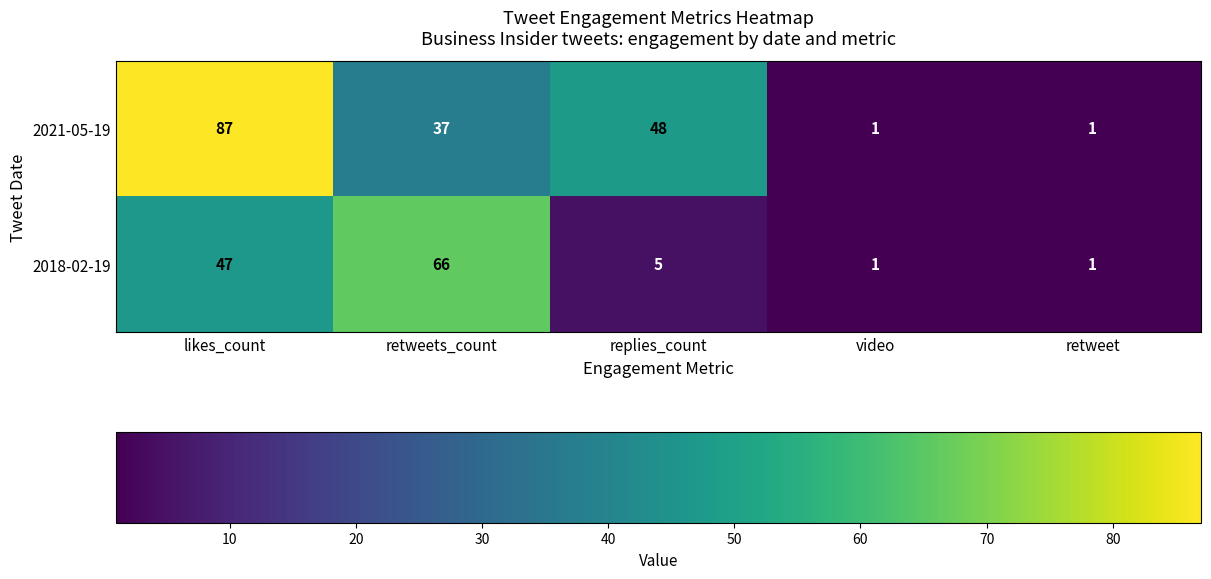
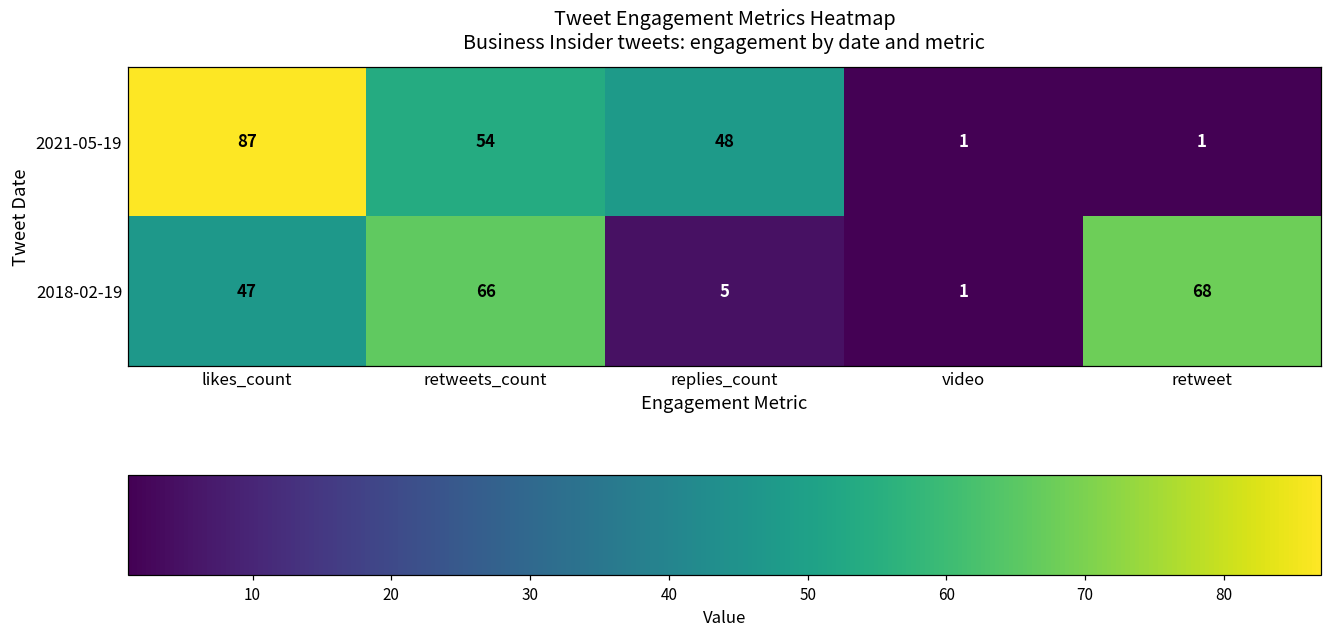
  {
    "2021-05-19": {
      "likes_count": 87,
-     "retweets_count": 37,
+     "retweets_count": 54,
      "replies_count": 48,
      "video": 1,
      "retweet": 1
    },
    "2018-02-19": {
      "likes_count": 47,
      "retweets_count": 66,
      "replies_count": 5,
      "video": 1,
-     "retweet": 1
+     "retweet": 68
    }
  }
